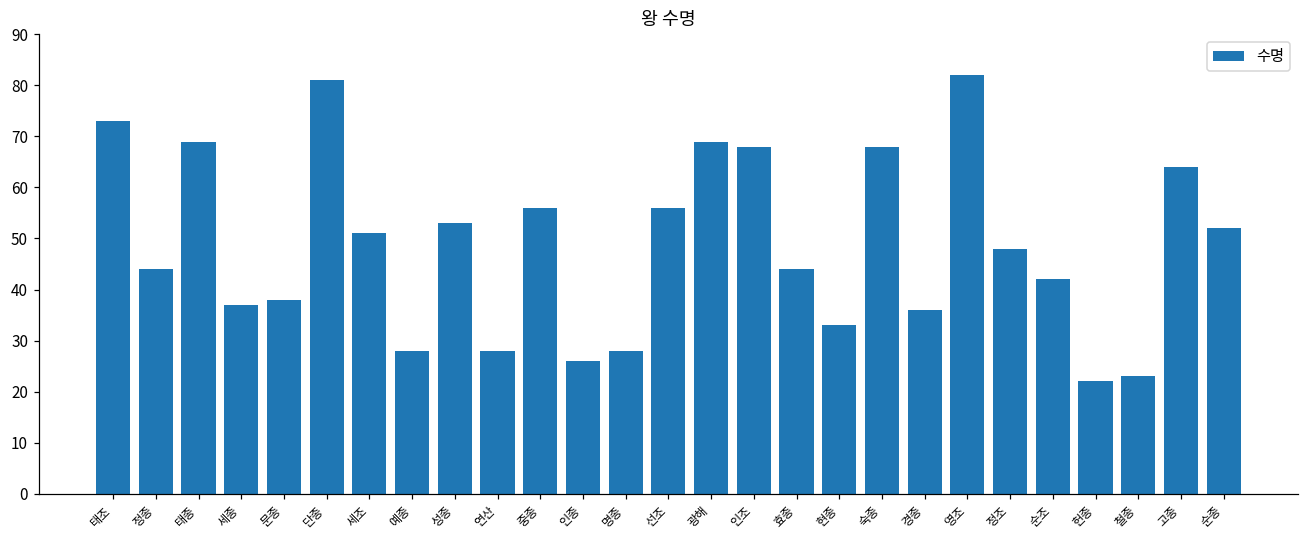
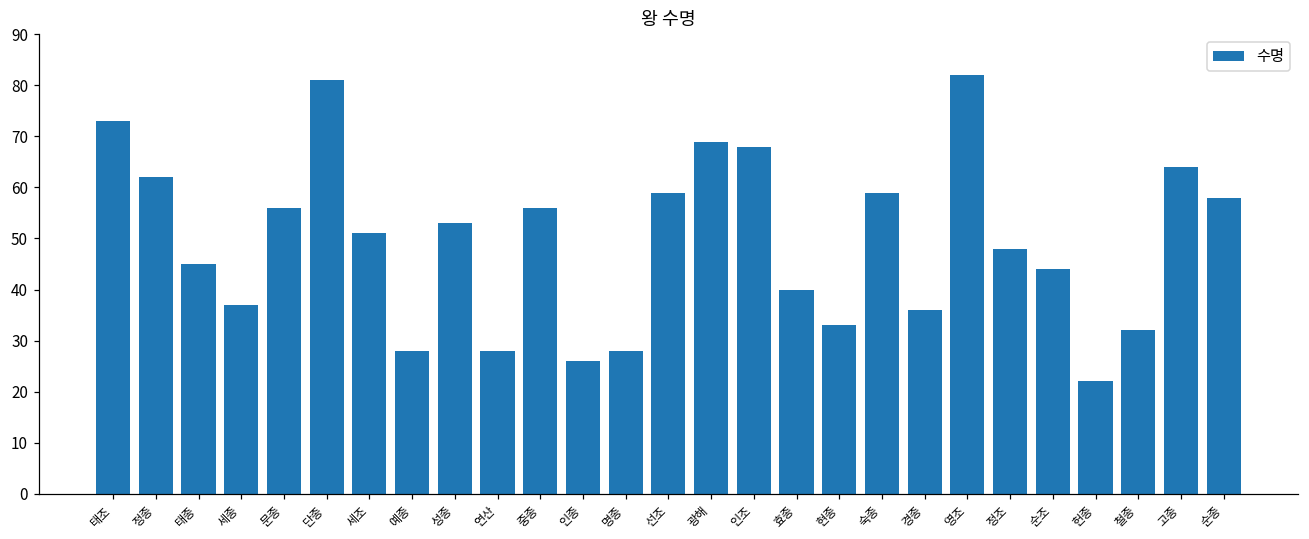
  {
    "태조": 73,
-   "정종": 44,
-   "태종": 69,
+   "정종": 62,
+   "태종": 45,
    "세종": 37,
-   "문종": 38,
+   "문종": 56,
    "단종": 81,
    "세조": 51,
    "예종": 28,
    "성종": 53,
    "연산": 28,
    "중종": 56,
    "인종": 26,
    "명종": 28,
-   "선조": 56,
+   "선조": 59,
    "광해": 69,
    "인조": 68,
-   "효종": 44,
+   "효종": 40,
    "현종": 33,
-   "숙종": 68,
+   "숙종": 59,
    "경종": 36,
    "영조": 82,
    "정조": 48,
-   "순조": 42,
+   "순조": 44,
    "헌종": 22,
-   "철종": 23,
+   "철종": 32,
    "고종": 64,
-   "순종": 52
+   "순종": 58
  }
